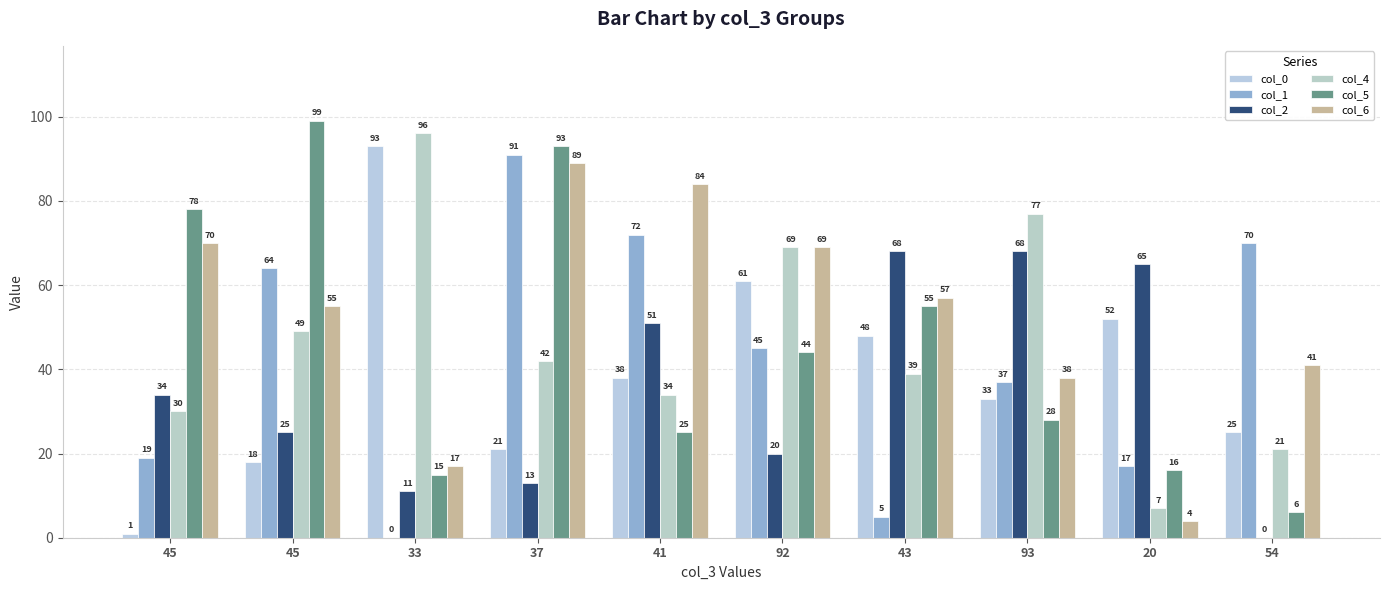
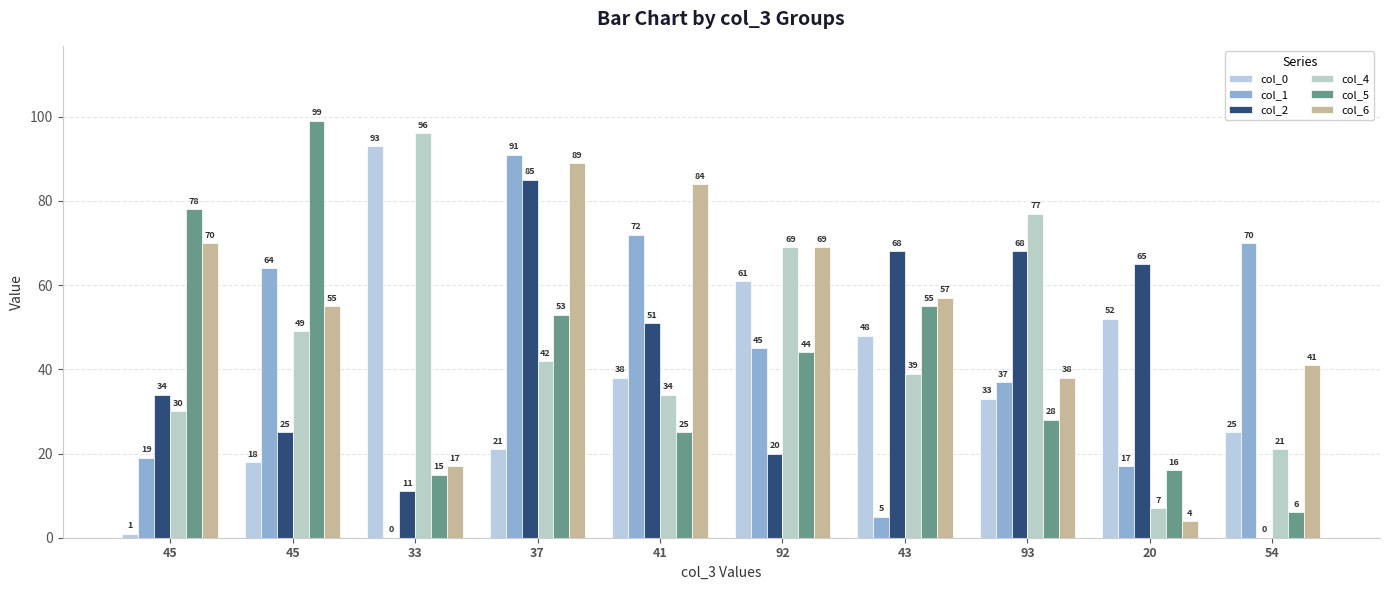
  {
    "col_2": {
      "33": 11,
-     "37": 13,
+     "37": 85,
      "41": 51,
      "92": 20,
      "43": 68,
      "93": 68,
      "20": 65,
      "54": 0
    },
    "col_5": {
      "33": 15,
-     "37": 93,
+     "37": 53,
      "41": 25,
      "92": 44,
      "43": 55,
      "93": 28,
      "20": 16,
      "54": 6
    }
  }
